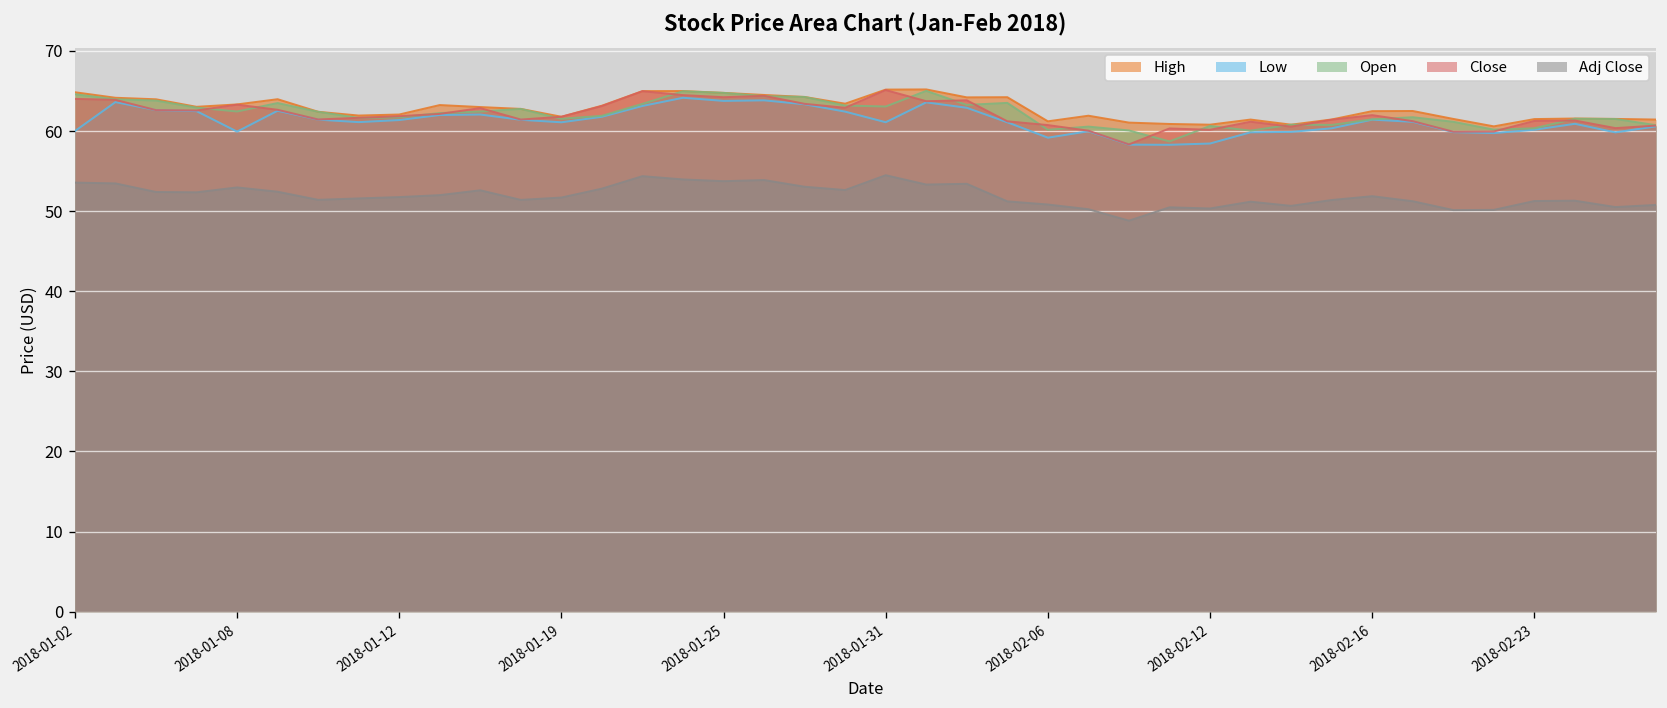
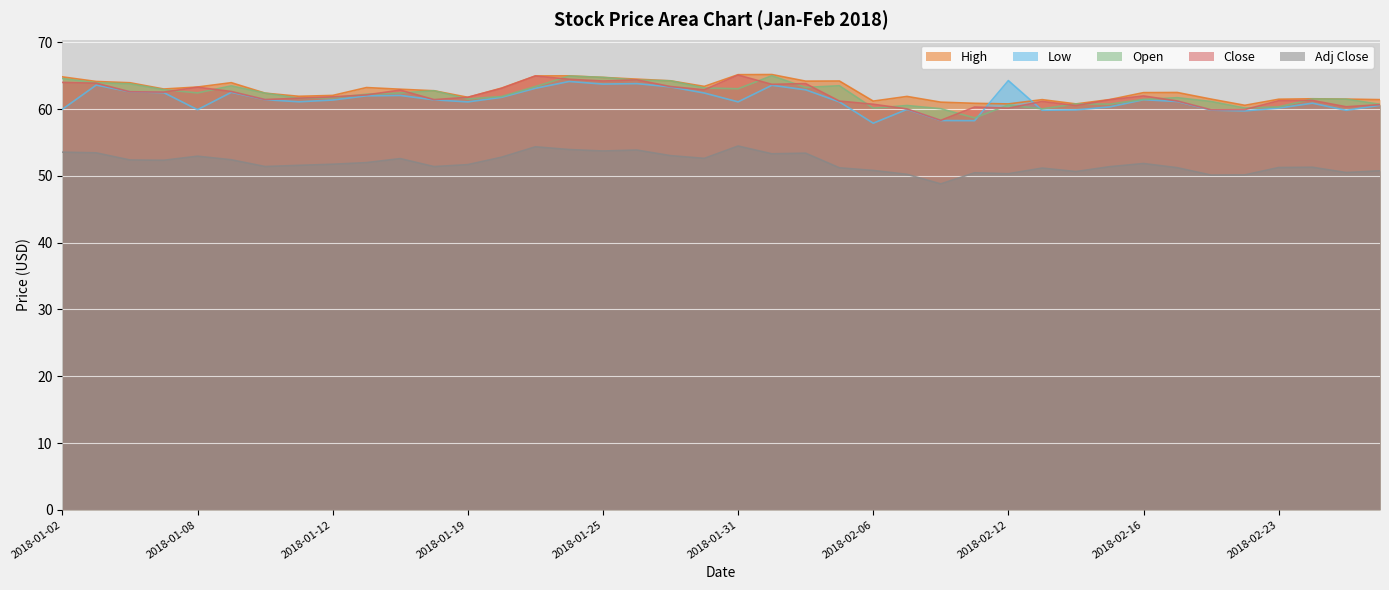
  {
    "Low": {
      "2018-01-02": 60,
      "2018-01-08": 60,
      "2018-01-19": 61,
      "2018-01-25": 64,
      "2018-01-31": 61,
-     "2018-02-06": 59,
-     "2018-02-12": 58
+     "2018-02-06": 58,
+     "2018-02-12": 64
    }
  }
